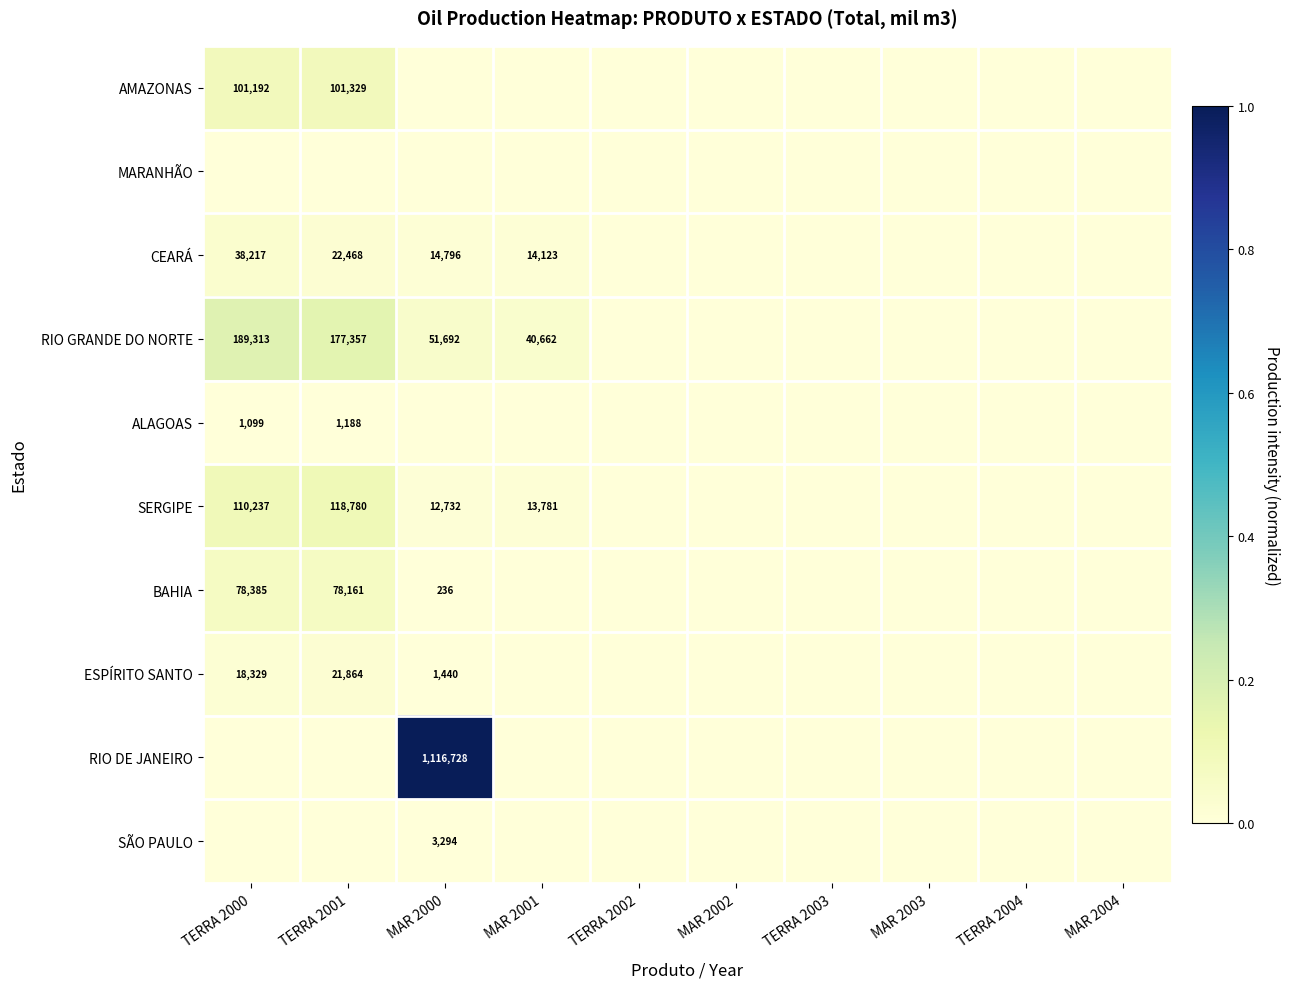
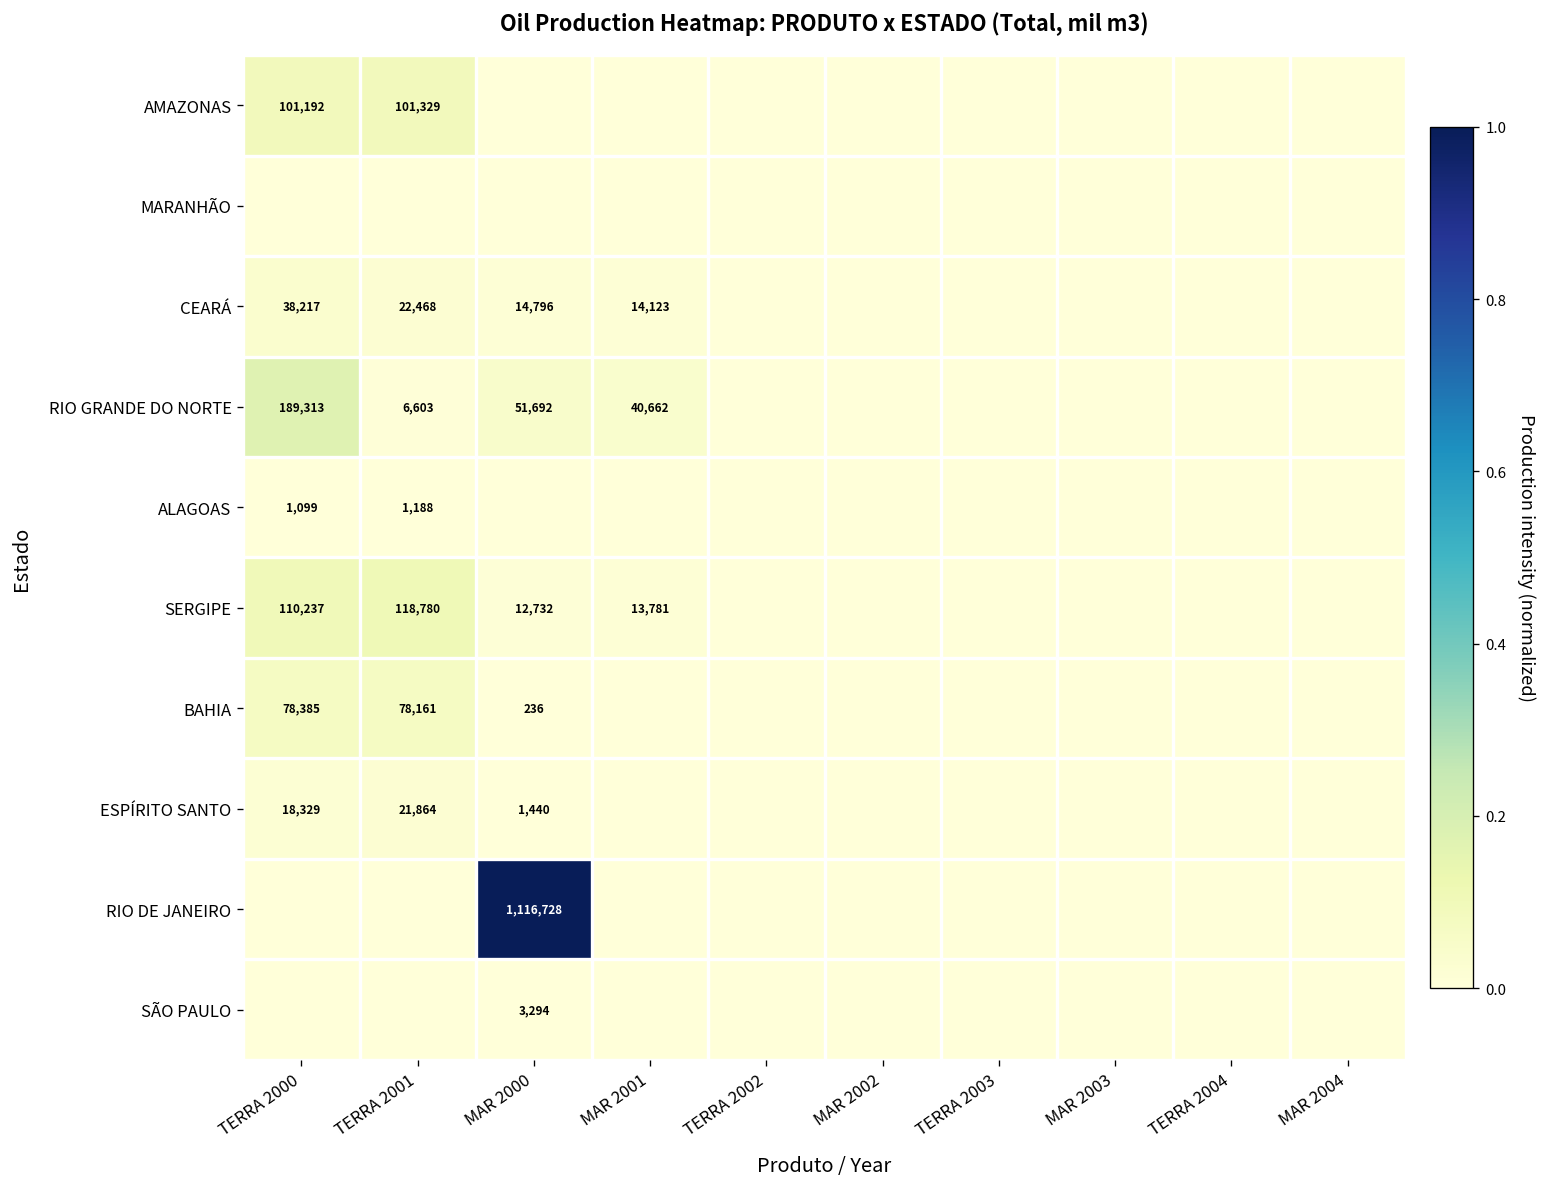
  {
    "AMAZONAS": {
      "TERRA 2000": "101,192",
      "TERRA 2001": "101,329"
    },
    "CEARÁ": {
      "TERRA 2000": "38,217",
      "TERRA 2001": "22,468",
      "MAR 2000": "14,796",
      "MAR 2001": "14,123"
    },
    "RIO GRANDE DO NORTE": {
      "TERRA 2000": "189,313",
-     "TERRA 2001": "177,357",
+     "TERRA 2001": "6,603",
      "MAR 2000": "51,692",
      "MAR 2001": "40,662"
    },
    "ALAGOAS": {
      "TERRA 2000": "1,099",
      "TERRA 2001": "1,188"
    },
    "SERGIPE": {
      "TERRA 2000": "110,237",
      "TERRA 2001": "118,780",
      "MAR 2000": "12,732",
      "MAR 2001": "13,781"
    },
    "BAHIA": {
      "TERRA 2000": "78,385",
      "TERRA 2001": "78,161",
      "MAR 2000": "236"
    },
    "ESPÍRITO SANTO": {
      "TERRA 2000": "18,329",
      "TERRA 2001": "21,864",
      "MAR 2000": "1,440"
    },
    "RIO DE JANEIRO": {
      "MAR 2000": "1,116,728"
    },
    "SÃO PAULO": {
      "MAR 2000": "3,294"
    }
  }
